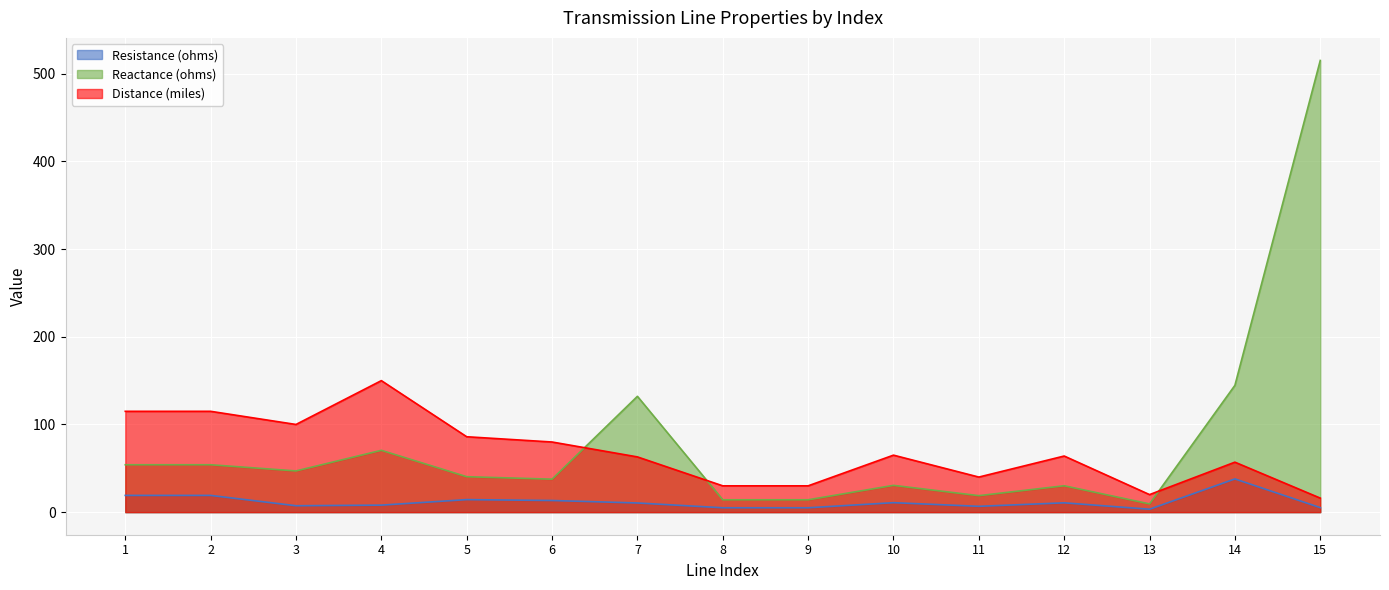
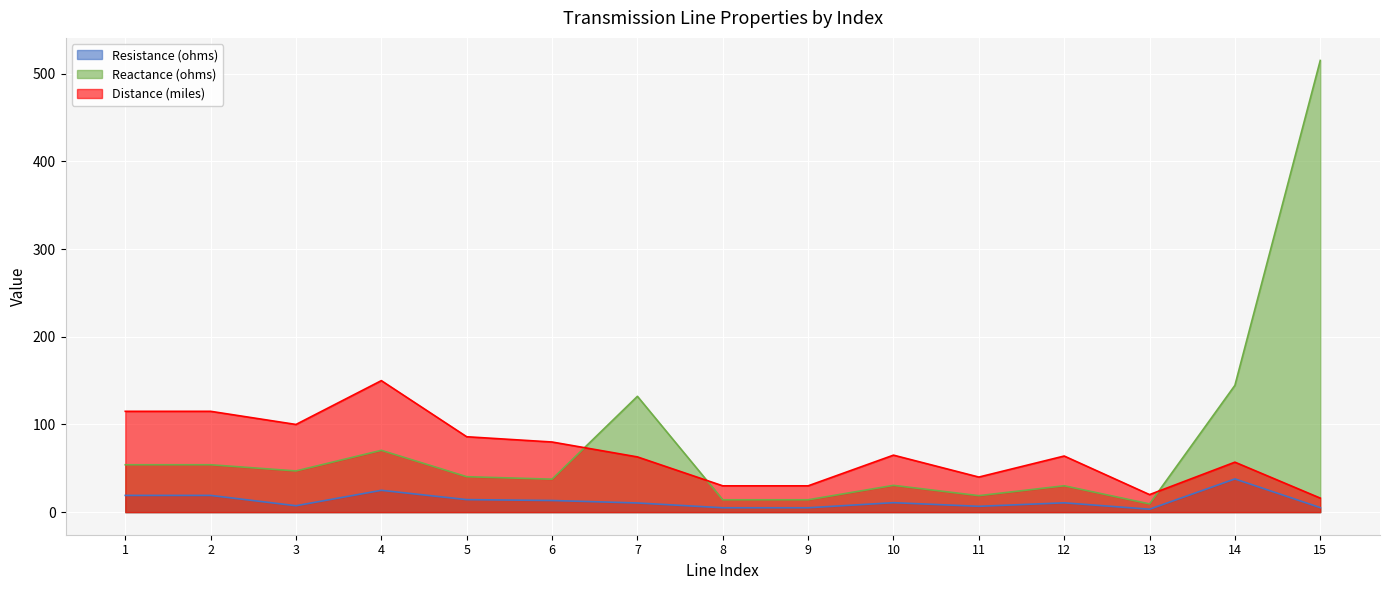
  {
    "Resistance (ohms)": {
      "1": 20,
      "2": 20,
      "3": 10,
-     "4": 10,
+     "4": 20,
      "5": 10,
      "6": 10,
      "7": 10,
      "8": 0,
      "9": 0,
      "10": 10,
      "11": 10,
      "12": 10,
      "13": 0,
      "14": 40,
      "15": 10
    },
    "Reactance (ohms)": {
      "1": 50,
      "2": 50,
      "3": 50,
      "4": 70,
      "5": 40,
      "6": 40,
      "7": 130,
      "8": 10,
      "9": 10,
      "10": 30,
      "11": 20,
      "12": 30,
      "13": 10,
      "14": 140,
      "15": 520
    },
    "Distance (miles)": {
      "1": 120,
      "2": 120,
      "3": 100,
      "4": 150,
      "5": 90,
      "6": 80,
      "7": 60,
      "8": 30,
      "9": 30,
      "10": 70,
      "11": 40,
      "12": 60,
      "13": 20,
      "14": 60,
      "15": 20
    }
  }
